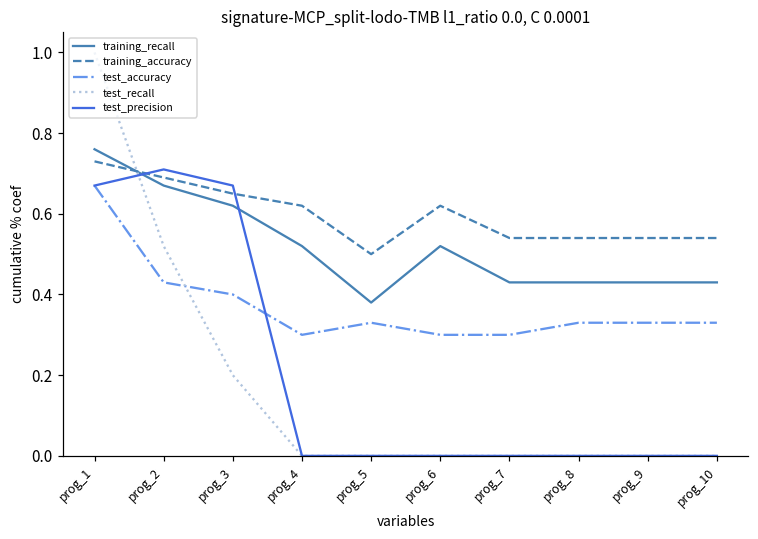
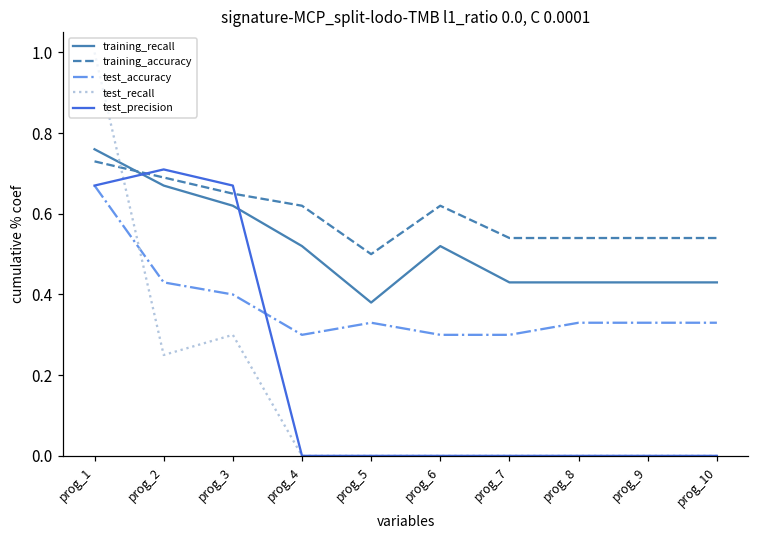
  {
    "test_recall": {
-     "prog_2": 0.52,
-     "prog_3": 0.2
+     "prog_2": 0.25,
+     "prog_3": 0.3
    }
  }
